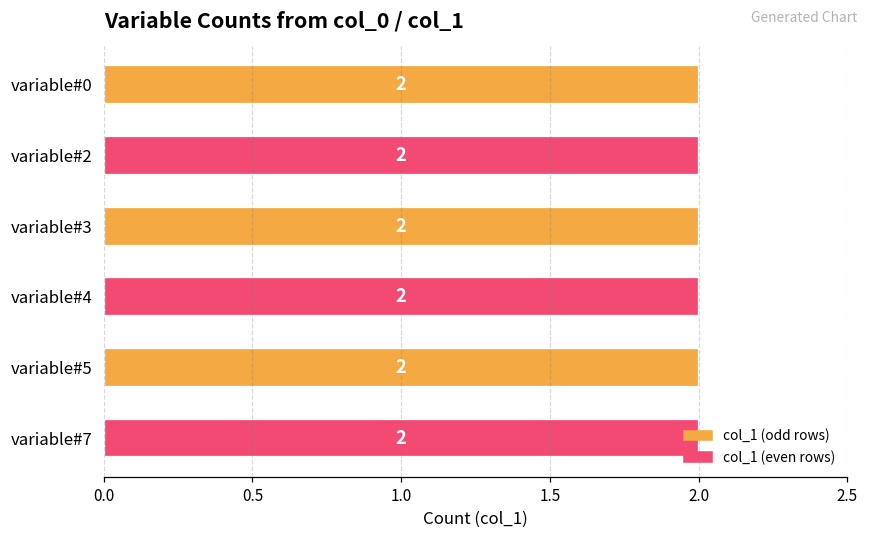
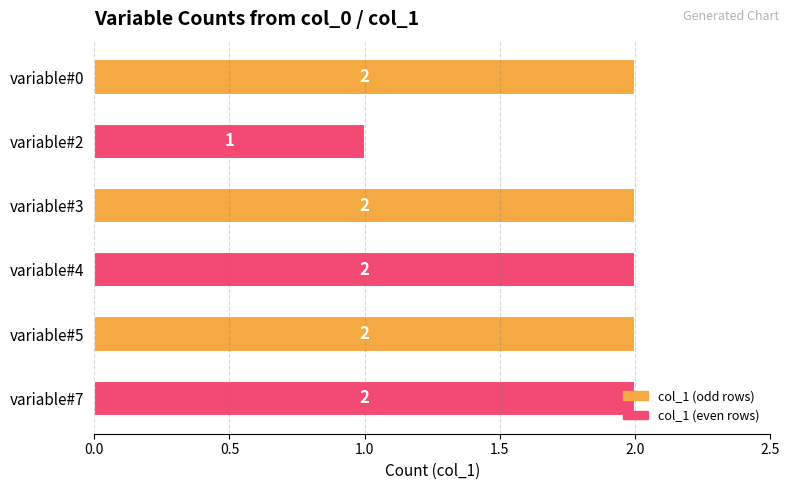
  {
    "variable#0": 2,
-   "variable#2": 2,
+   "variable#2": 1,
    "variable#3": 2,
    "variable#4": 2,
    "variable#5": 2,
    "variable#7": 2
  }
